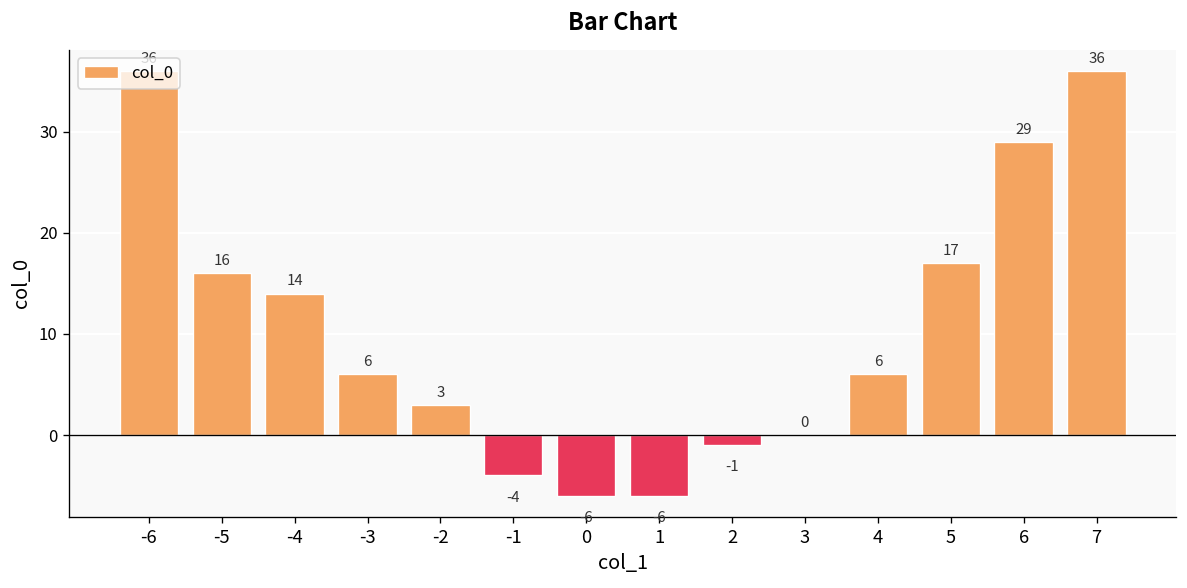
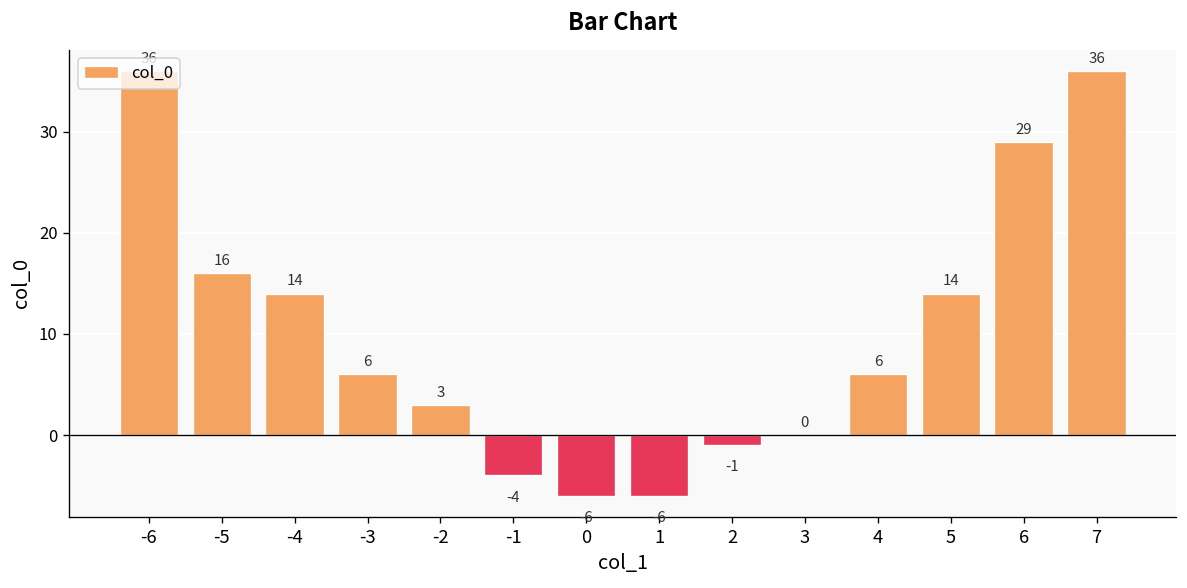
  {
    "-5": 16,
    "-4": 14,
    "-3": 6,
    "-2": 3,
    "-1": -4,
    "0": -6,
    "1": -6,
    "2": -1,
    "3": 0,
    "4": 6,
-   "5": 17,
+   "5": 14,
    "6": 29,
    "7": 36
  }
